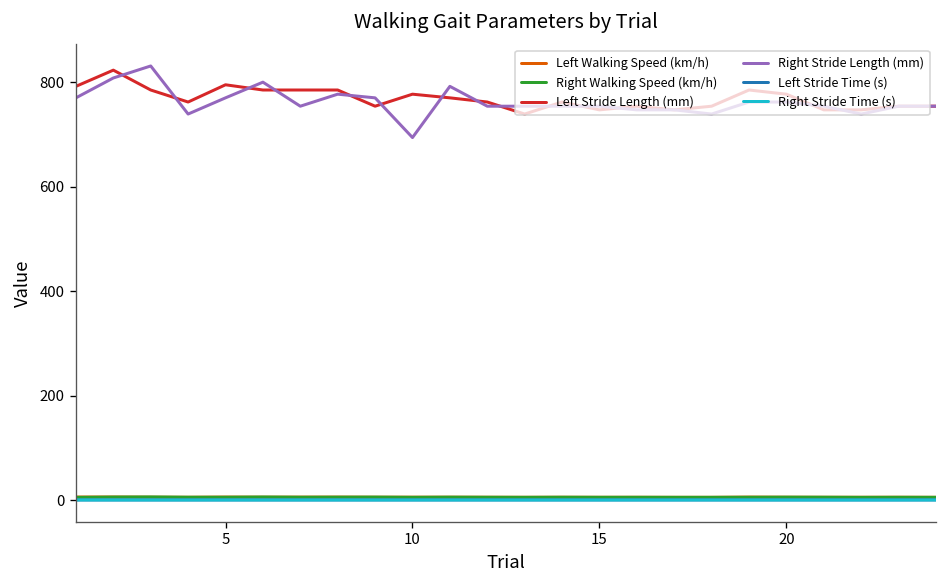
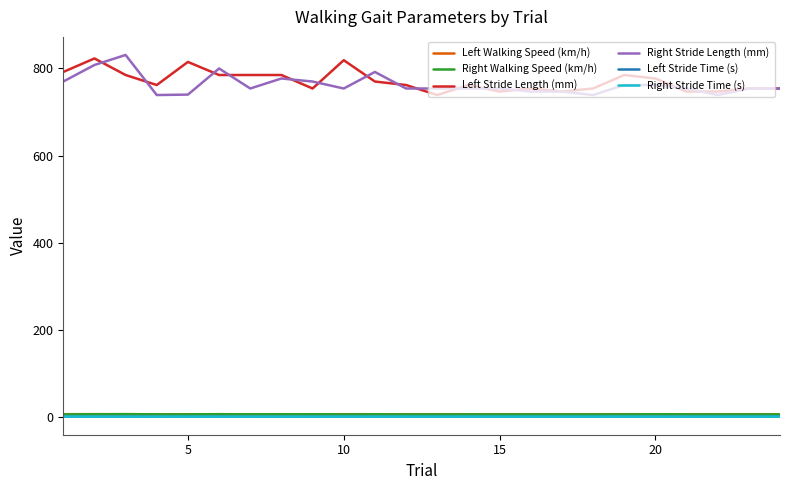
  {
    "Left Stride Length (mm)": {
-     "5": 800,
-     "10": 780
+     "5": 820,
+     "10": 820
    },
    "Right Stride Length (mm)": {
-     "5": 770,
-     "10": 690
+     "5": 740,
+     "10": 750
    }
  }
